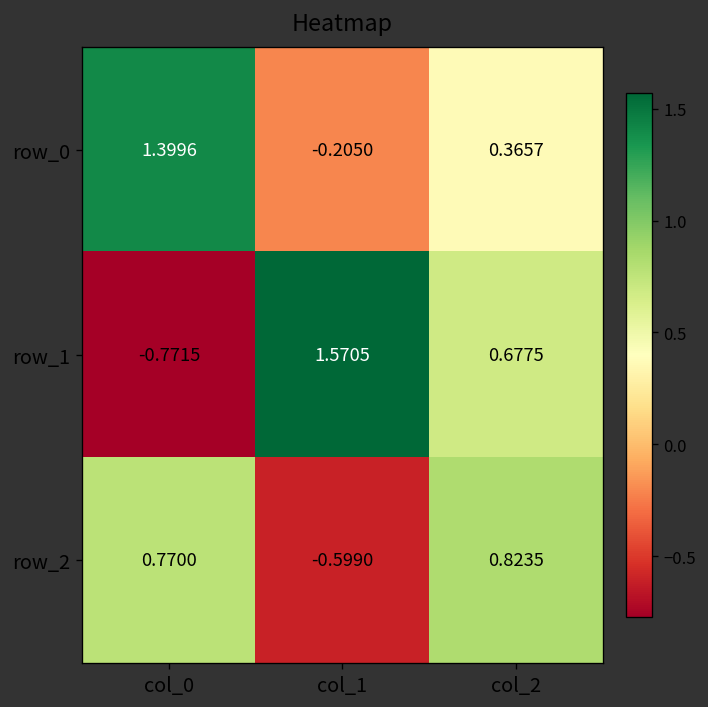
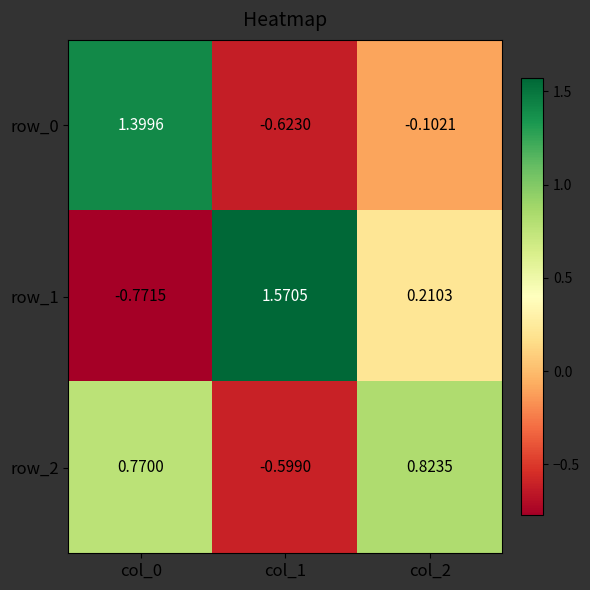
  {
    "row_0": {
      "col_0": 1.3996,
-     "col_1": -0.2050,
-     "col_2": 0.3657
+     "col_1": -0.6230,
+     "col_2": -0.1021
    },
    "row_1": {
      "col_0": -0.7715,
      "col_1": 1.5705,
-     "col_2": 0.6775
+     "col_2": 0.2103
    },
    "row_2": {
      "col_0": 0.7700,
      "col_1": -0.5990,
      "col_2": 0.8235
    }
  }
